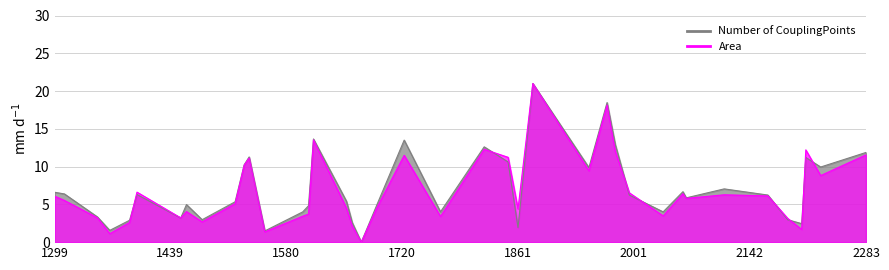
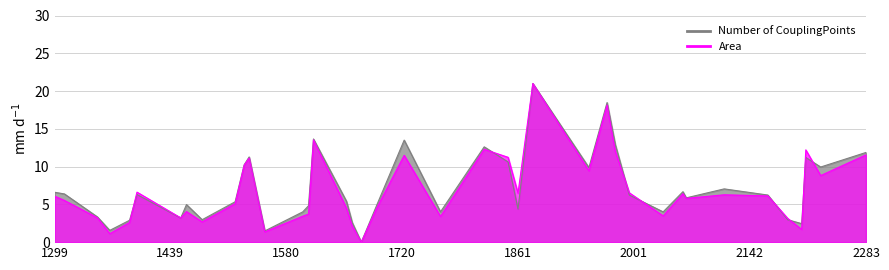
  {
    "Number of CouplingPoints": {
      "1299": 7,
-     "1861": 2
+     "1861": 4
    },
    "Area": {
      "1299": 6,
-     "1861": 4
+     "1861": 6
    }
  }
